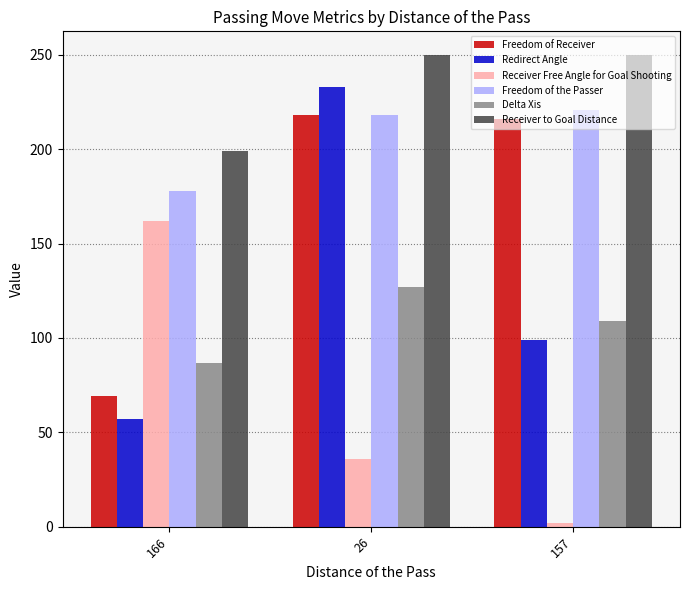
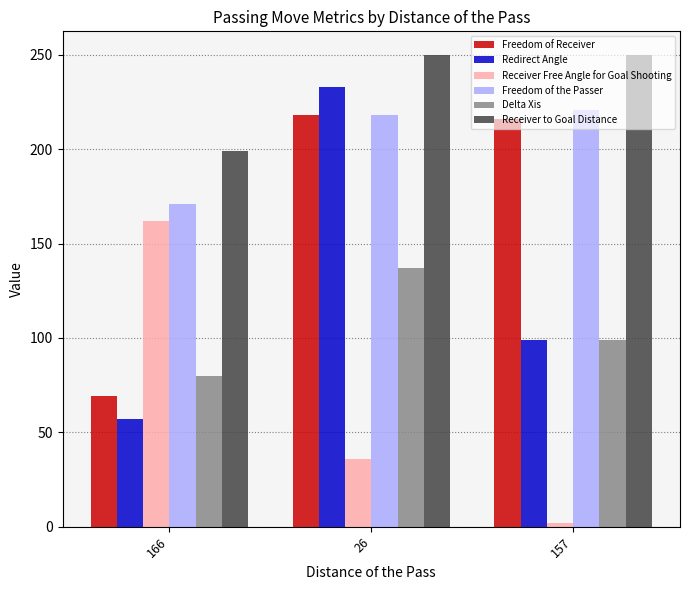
  {
    "Freedom of Receiver": {
      "166": 69,
      "26": 218
    },
    "Redirect Angle": {
      "166": 57,
      "26": 233,
      "157": 99
    },
    "Receiver Free Angle for Goal Shooting": {
      "166": 162,
      "26": 36,
      "157": 2
    },
    "Freedom of the Passer": {
-     "166": 178,
+     "166": 171,
      "26": 218
    },
    "Delta Xis": {
-     "166": 87,
-     "26": 127,
-     "157": 109
+     "166": 80,
+     "26": 137,
+     "157": 99
    },
    "Receiver to Goal Distance": {
      "166": 199,
      "26": 250
    }
  }
